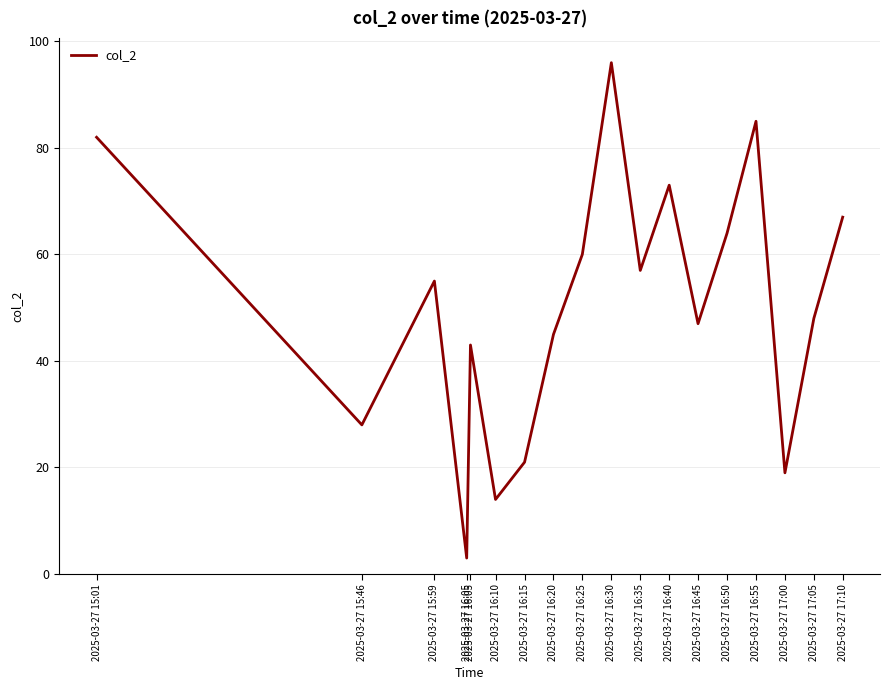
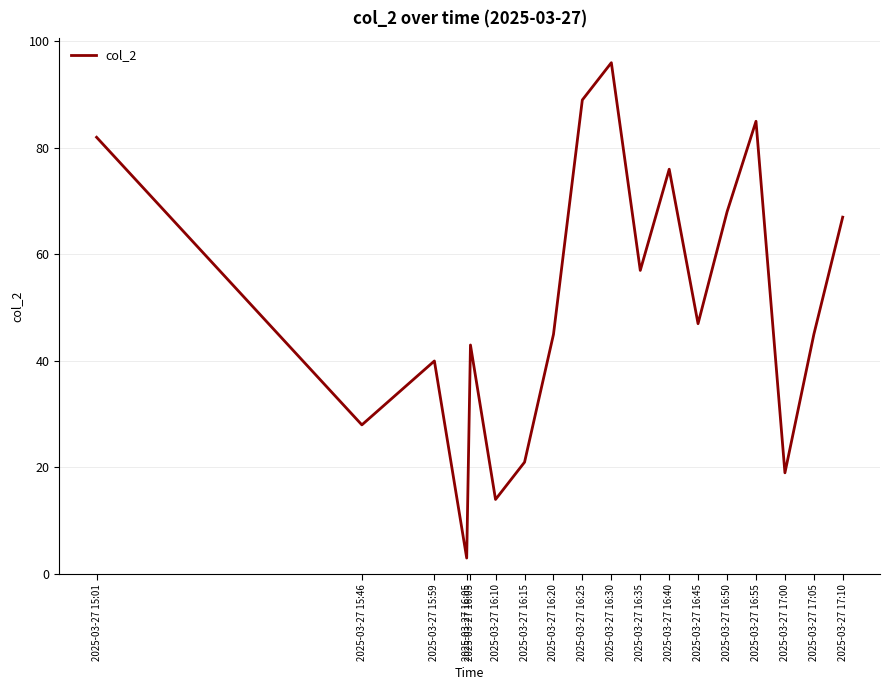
  {
    "2025-03-27 15:01": 82,
    "2025-03-27 15:46": 28,
-   "2025-03-27 15:59": 55,
+   "2025-03-27 15:59": 40,
    "2025-03-27 16:10": 14,
    "2025-03-27 16:15": 21,
    "2025-03-27 16:20": 45,
-   "2025-03-27 16:25": 60,
+   "2025-03-27 16:25": 89,
    "2025-03-27 16:30": 96,
    "2025-03-27 16:35": 57,
-   "2025-03-27 16:40": 73,
+   "2025-03-27 16:40": 76,
    "2025-03-27 16:45": 47,
-   "2025-03-27 16:50": 64,
+   "2025-03-27 16:50": 68,
    "2025-03-27 16:55": 85,
    "2025-03-27 17:00": 19,
-   "2025-03-27 17:05": 48,
+   "2025-03-27 17:05": 45,
    "2025-03-27 17:10": 67
  }
